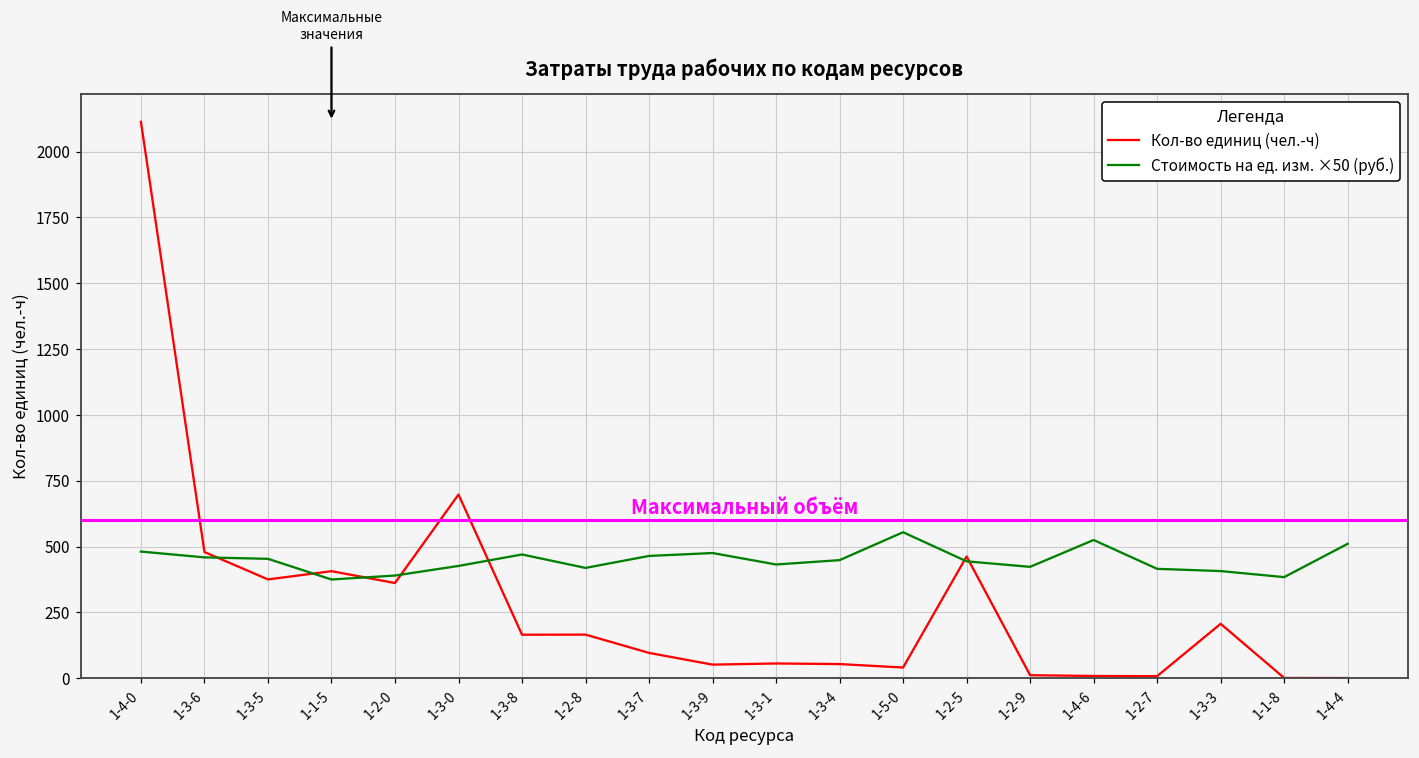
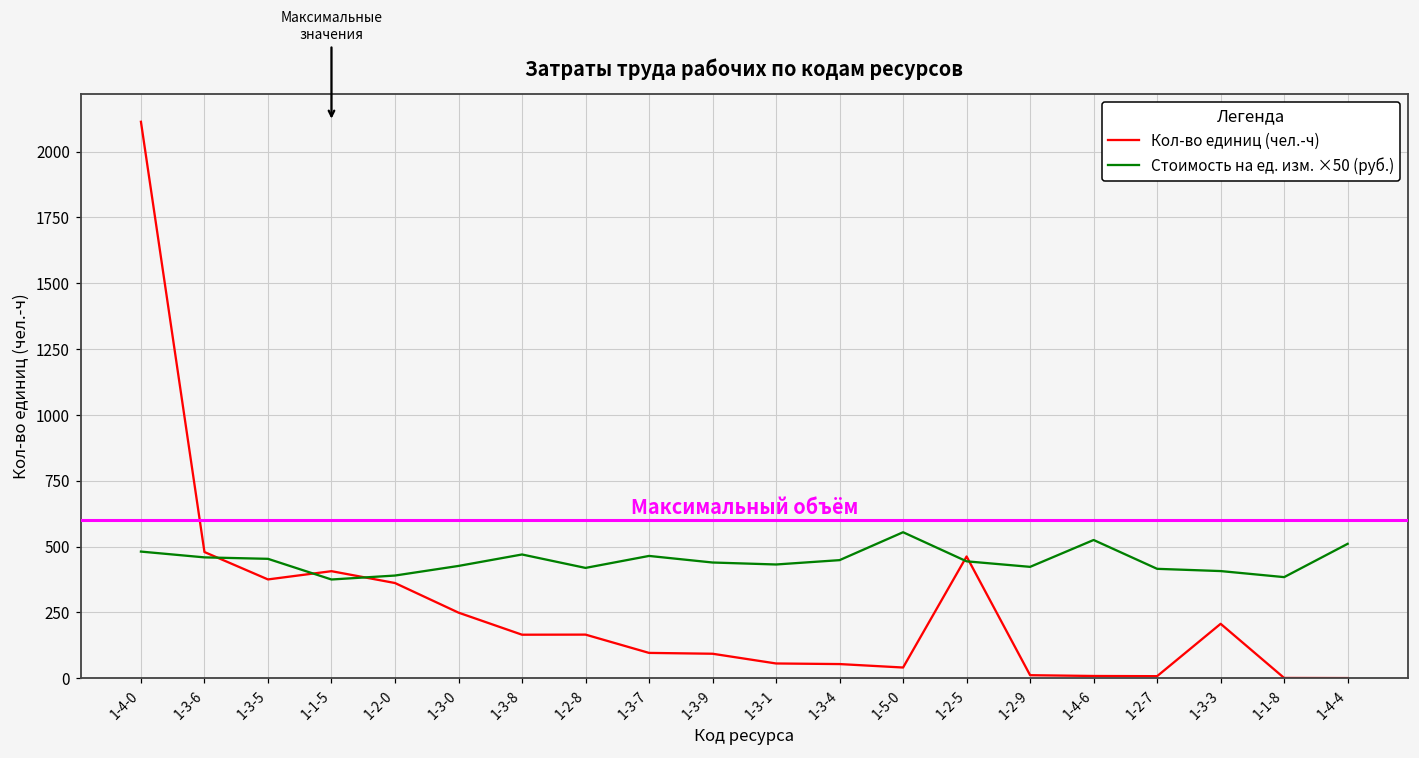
  {
    "Кол-во единиц (чел.-ч)": {
      "1-4-0": 2110,
      "1-3-6": 480,
      "1-3-5": 380,
      "1-1-5": 410,
      "1-2-0": 360,
-     "1-3-0": 700,
+     "1-3-0": 250,
      "1-3-8": 170,
      "1-2-8": 170,
      "1-3-7": 100,
-     "1-3-9": 50,
+     "1-3-9": 90,
      "1-3-1": 60,
      "1-3-4": 50,
      "1-5-0": 40,
      "1-2-5": 460,
      "1-2-9": 10,
      "1-4-6": 10,
      "1-2-7": 10,
      "1-3-3": 210,
      "1-1-8": 0,
      "1-4-4": 0
    },
    "Стоимость на ед. изм. ×50 (руб.)": {
      "1-4-0": 480,
      "1-3-6": 460,
      "1-3-5": 450,
      "1-1-5": 380,
      "1-2-0": 390,
      "1-3-0": 430,
      "1-3-8": 470,
      "1-2-8": 420,
      "1-3-7": 460,
-     "1-3-9": 480,
+     "1-3-9": 440,
      "1-3-1": 430,
      "1-3-4": 450,
      "1-5-0": 550,
      "1-2-5": 440,
      "1-2-9": 420,
      "1-4-6": 530,
      "1-2-7": 420,
      "1-3-3": 410,
      "1-1-8": 380,
      "1-4-4": 510
    }
  }
